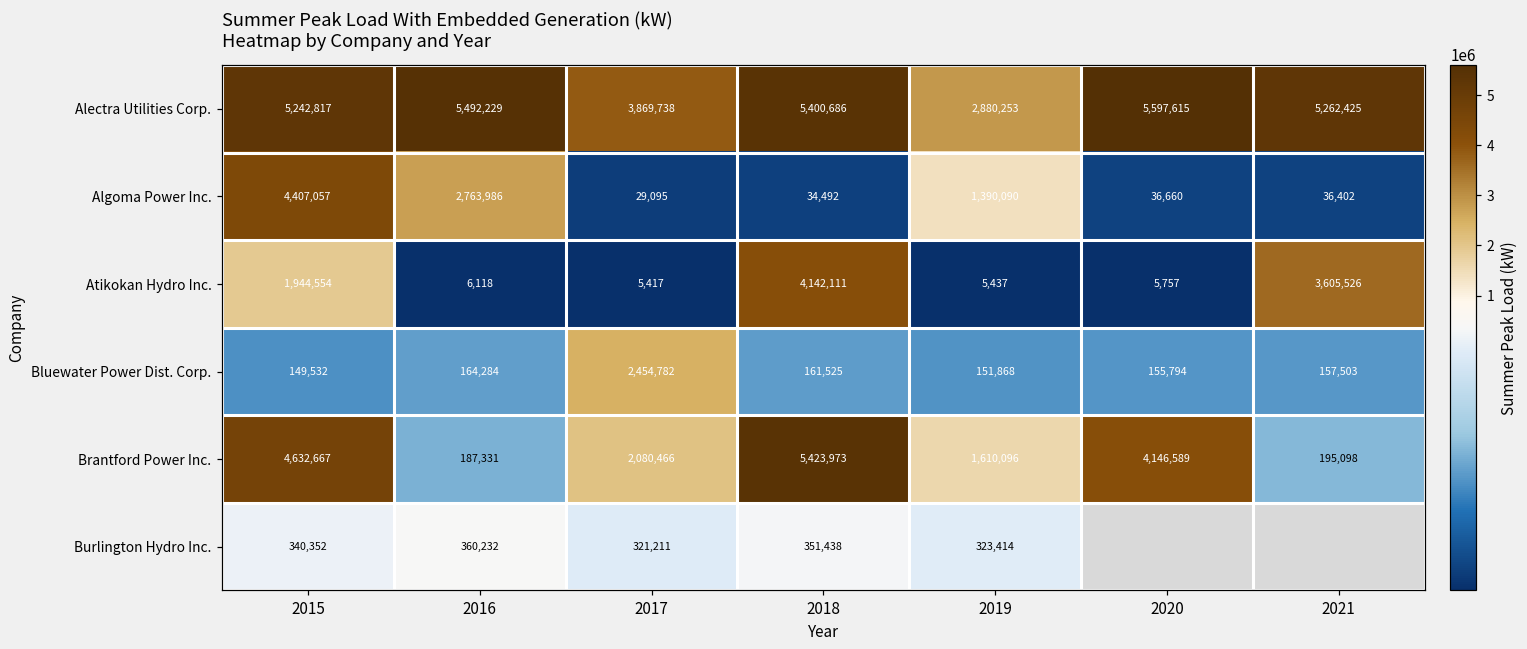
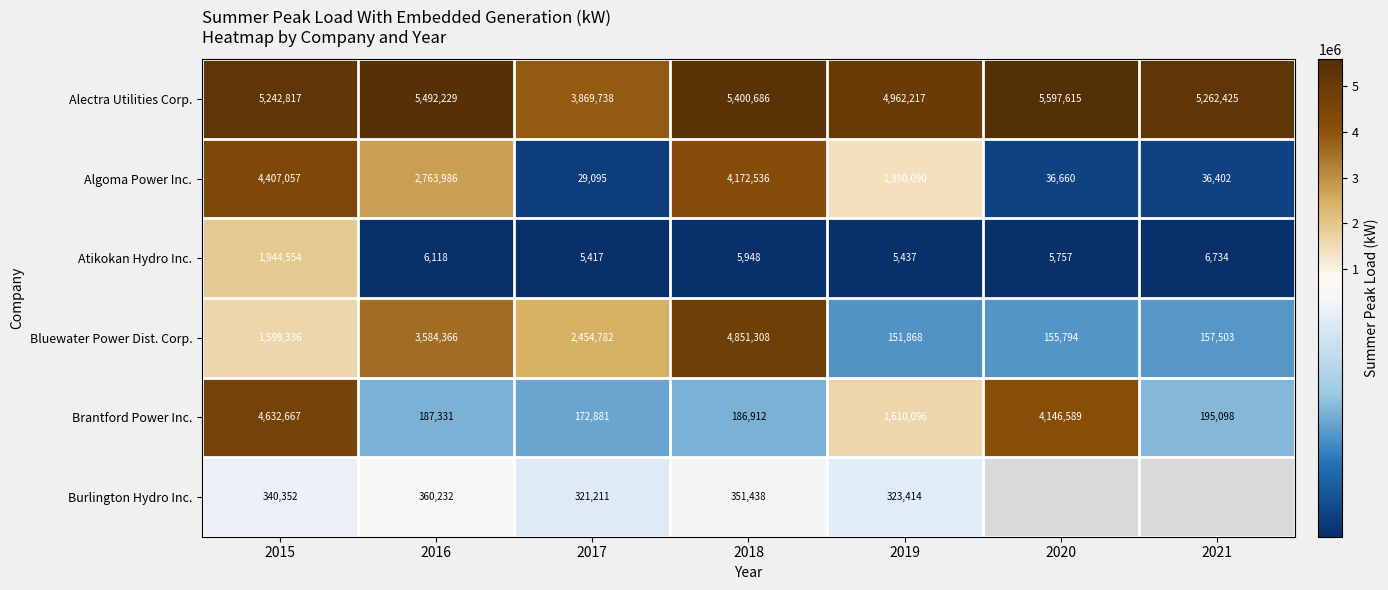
  {
    "Alectra Utilities Corp.": {
      "2015": "5,242,817",
      "2016": "5,492,229",
      "2017": "3,869,738",
      "2018": "5,400,686",
-     "2019": "2,880,253",
+     "2019": "4,962,217",
      "2020": "5,597,615",
      "2021": "5,262,425"
    },
    "Algoma Power Inc.": {
      "2015": "4,407,057",
      "2016": "2,763,986",
      "2017": "29,095",
-     "2018": "34,492",
+     "2018": "4,172,536",
      "2019": "1,390,090",
      "2020": "36,660",
      "2021": "36,402"
    },
    "Atikokan Hydro Inc.": {
      "2015": "1,944,554",
      "2016": "6,118",
      "2017": "5,417",
-     "2018": "4,142,111",
+     "2018": "5,948",
      "2019": "5,437",
      "2020": "5,757",
-     "2021": "3,605,526"
+     "2021": "6,734"
    },
    "Bluewater Power Dist. Corp.": {
-     "2015": "149,532",
-     "2016": "164,284",
+     "2015": "1,599,336",
+     "2016": "3,584,366",
      "2017": "2,454,782",
-     "2018": "161,525",
+     "2018": "4,851,308",
      "2019": "151,868",
      "2020": "155,794",
      "2021": "157,503"
    },
    "Brantford Power Inc.": {
      "2015": "4,632,667",
      "2016": "187,331",
-     "2017": "2,080,466",
-     "2018": "5,423,973",
+     "2017": "172,881",
+     "2018": "186,912",
      "2019": "1,610,096",
      "2020": "4,146,589",
      "2021": "195,098"
    },
    "Burlington Hydro Inc.": {
      "2015": "340,352",
      "2016": "360,232",
      "2017": "321,211",
      "2018": "351,438",
      "2019": "323,414"
    }
  }
